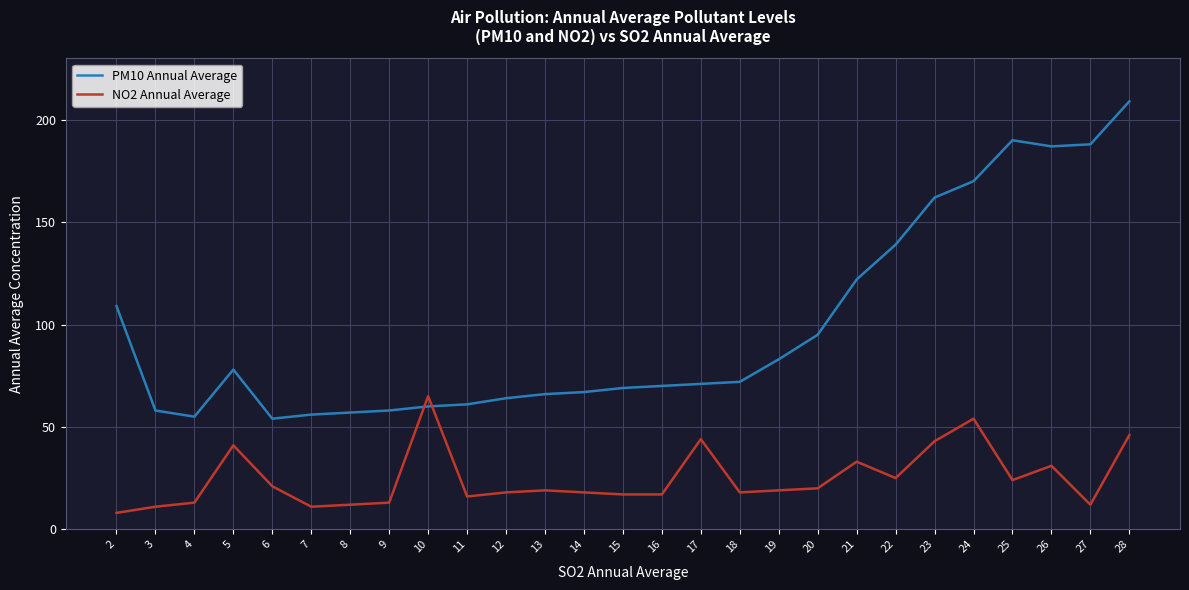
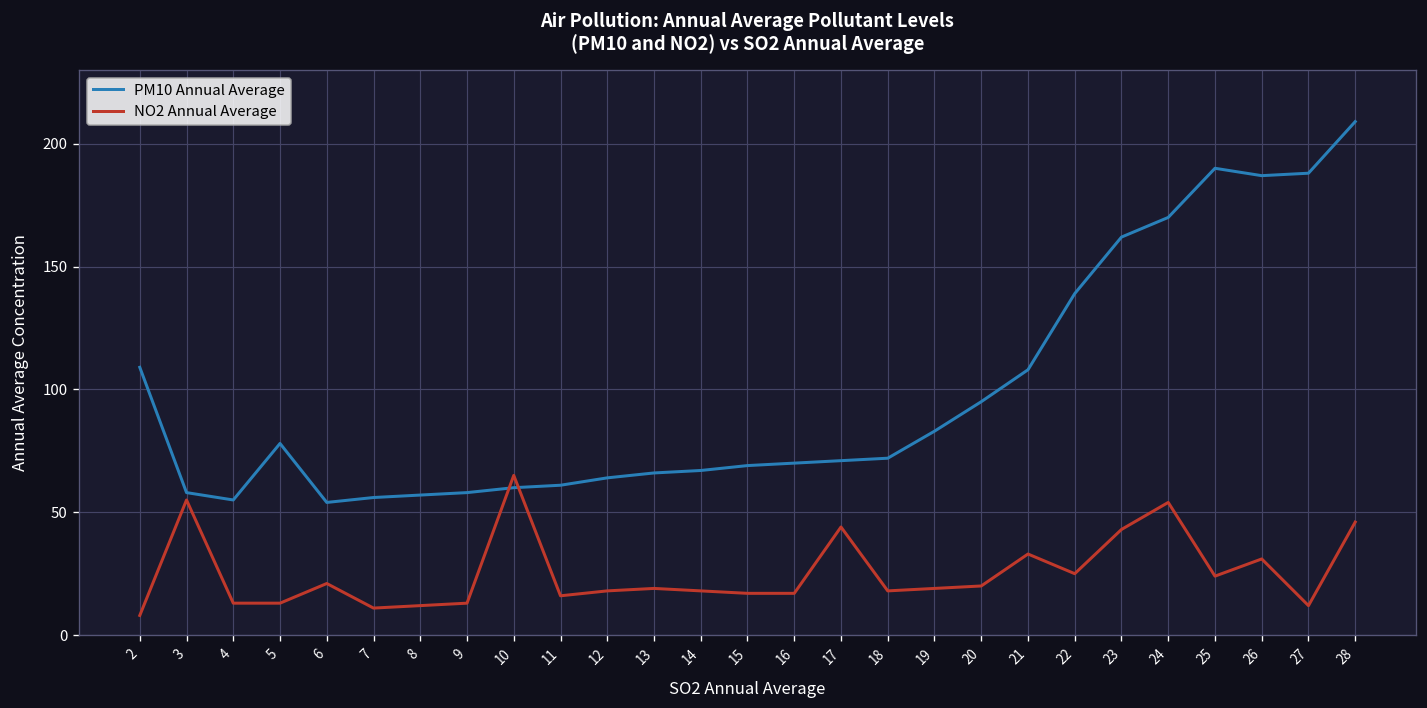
  {
    "PM10 Annual Average": {
      "2": 109,
      "3": 58,
      "4": 55,
      "5": 78,
      "6": 54,
      "7": 56,
      "8": 57,
      "9": 58,
      "10": 60,
      "11": 61,
      "12": 64,
      "13": 66,
      "14": 67,
      "15": 69,
      "16": 70,
      "17": 71,
      "18": 72,
      "19": 83,
      "20": 95,
-     "21": 122,
+     "21": 108,
      "22": 139,
      "23": 162,
      "24": 170,
      "25": 190,
      "26": 187,
      "27": 188,
      "28": 209
    },
    "NO2 Annual Average": {
      "2": 8,
-     "3": 11,
+     "3": 55,
      "4": 13,
-     "5": 41,
+     "5": 13,
      "6": 21,
      "7": 11,
      "8": 12,
      "9": 13,
      "10": 65,
      "11": 16,
      "12": 18,
      "13": 19,
      "14": 18,
      "15": 17,
      "16": 17,
      "17": 44,
      "18": 18,
      "19": 19,
      "20": 20,
      "21": 33,
      "22": 25,
      "23": 43,
      "24": 54,
      "25": 24,
      "26": 31,
      "27": 12,
      "28": 46
    }
  }
